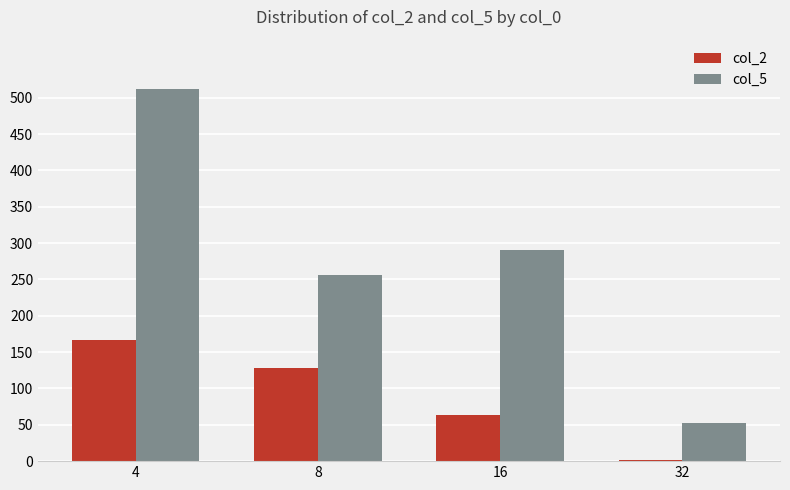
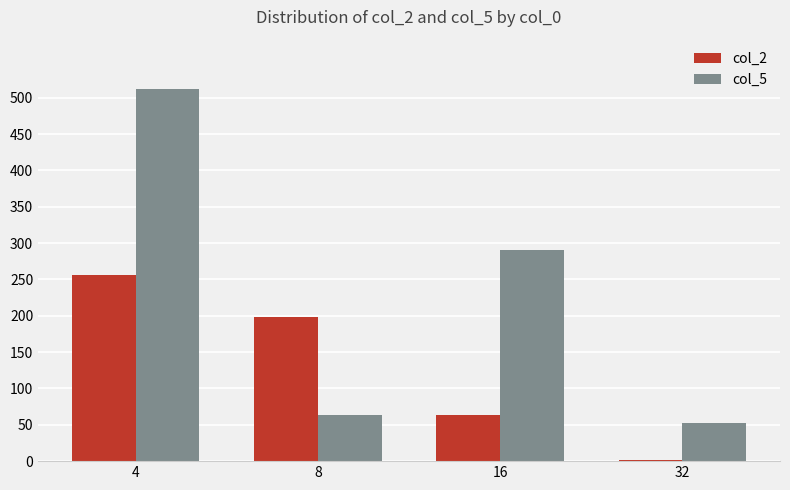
  {
    "col_2": {
-     "4": 170,
-     "8": 130,
+     "4": 260,
+     "8": 200,
      "16": 60
    },
    "col_5": {
      "4": 510,
-     "8": 260,
+     "8": 60,
      "16": 290,
      "32": 50
    }
  }
